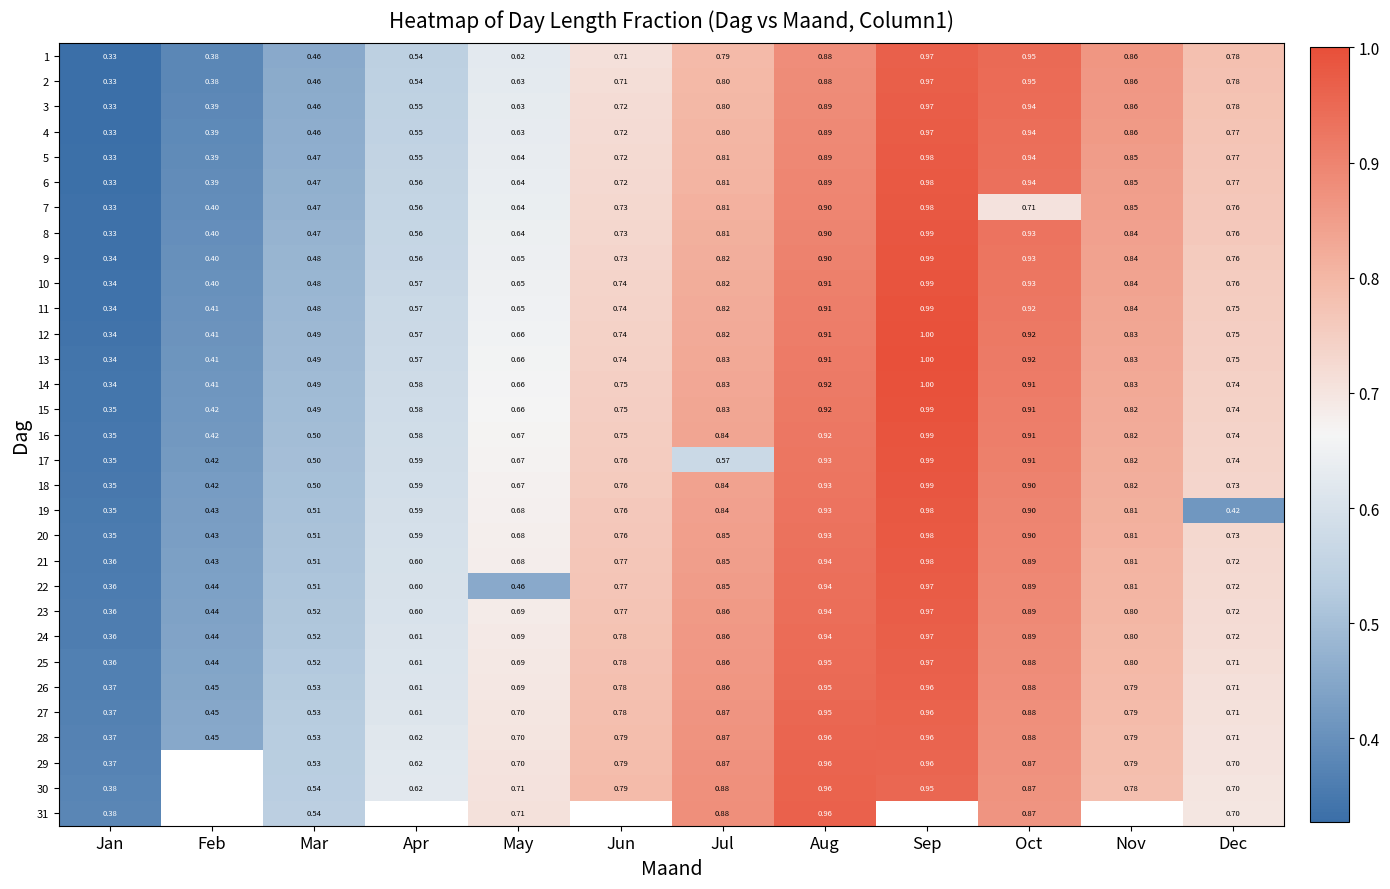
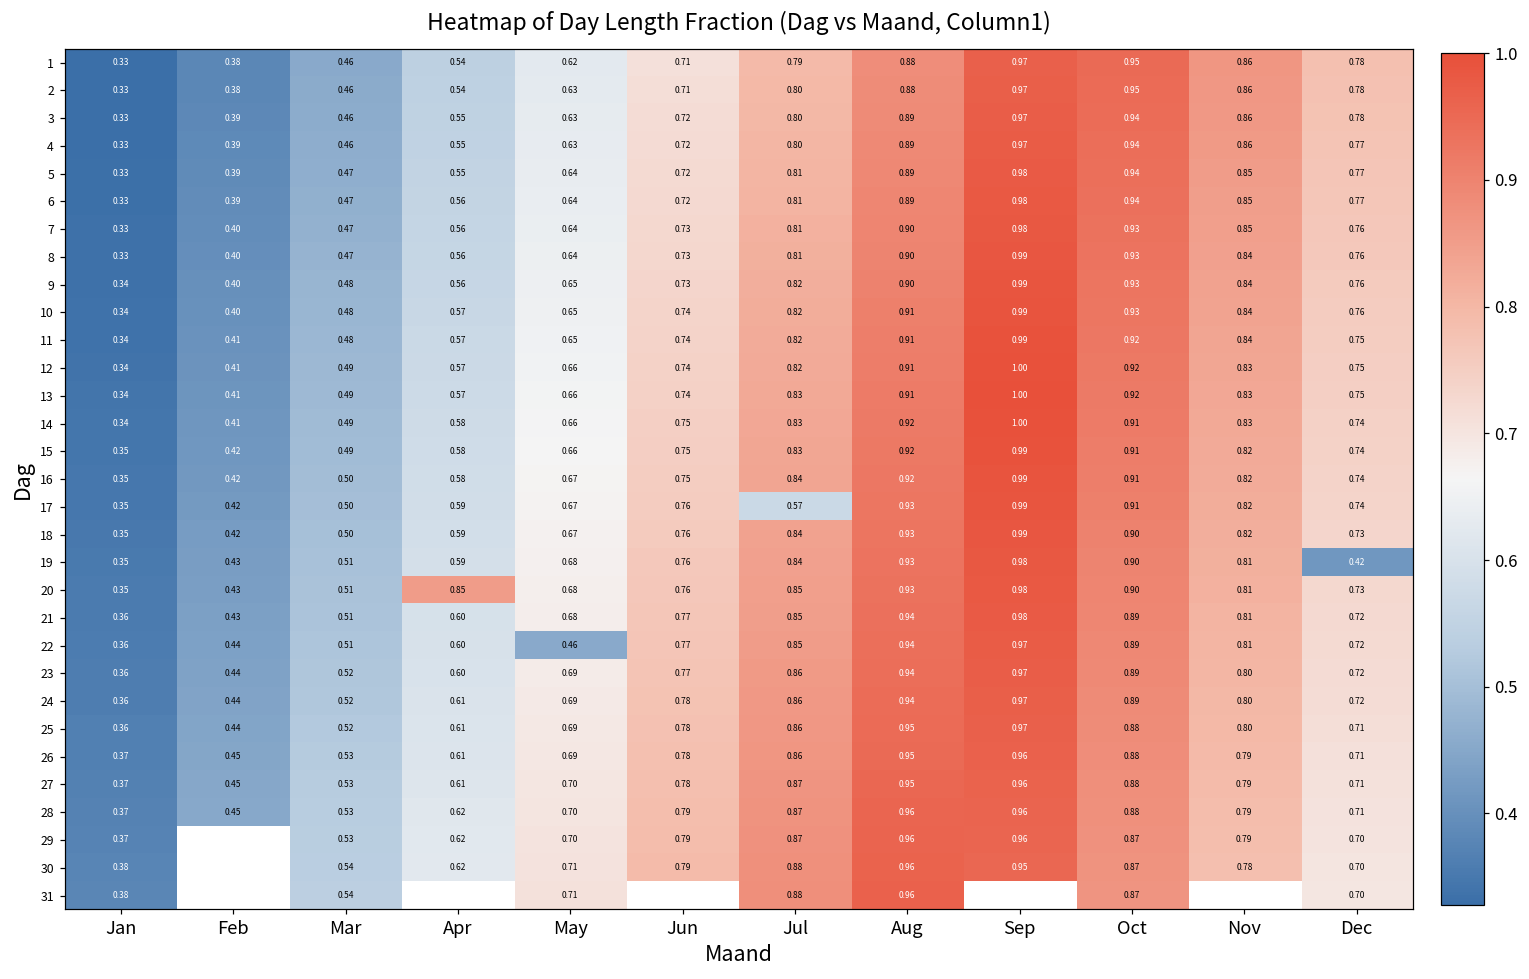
  {
    "7": {
      "Jan": 0.33,
      "Feb": 0.40,
      "Mar": 0.47,
      "Apr": 0.56,
      "May": 0.64,
      "Jun": 0.73,
      "Jul": 0.81,
      "Aug": 0.90,
      "Sep": 0.98,
-     "Oct": 0.71,
+     "Oct": 0.93,
      "Nov": 0.85,
      "Dec": 0.76
    },
    "20": {
      "Jan": 0.35,
      "Feb": 0.43,
      "Mar": 0.51,
-     "Apr": 0.59,
+     "Apr": 0.85,
      "May": 0.68,
      "Jun": 0.76,
      "Jul": 0.85,
      "Aug": 0.93,
      "Sep": 0.98,
      "Oct": 0.90,
      "Nov": 0.81,
      "Dec": 0.73
    }
  }
